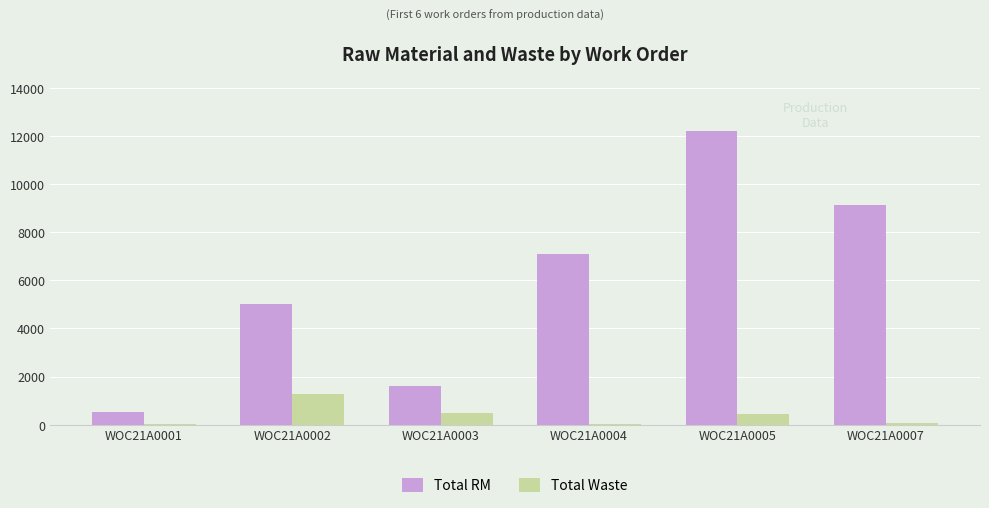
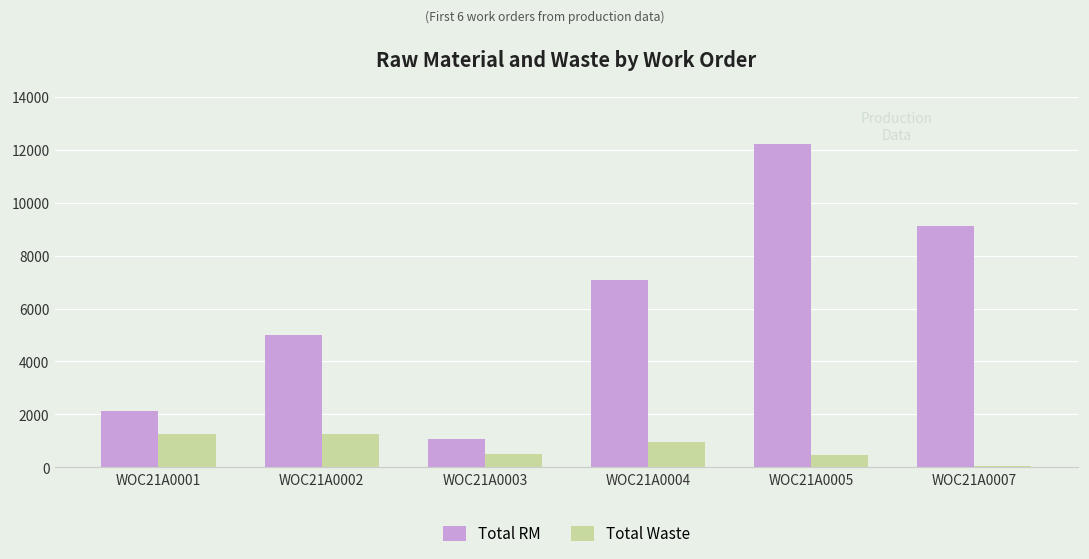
  {
    "Total RM": {
-     "WOC21A0001": 500,
+     "WOC21A0001": 2100,
      "WOC21A0002": 5000,
-     "WOC21A0003": 1600,
+     "WOC21A0003": 1100,
      "WOC21A0004": 7100,
      "WOC21A0005": 12200,
      "WOC21A0007": 9100
    },
    "Total Waste": {
-     "WOC21A0001": 0,
+     "WOC21A0001": 1200,
      "WOC21A0002": 1300,
      "WOC21A0003": 500,
-     "WOC21A0004": 0,
+     "WOC21A0004": 900,
      "WOC21A0005": 500
    }
  }
